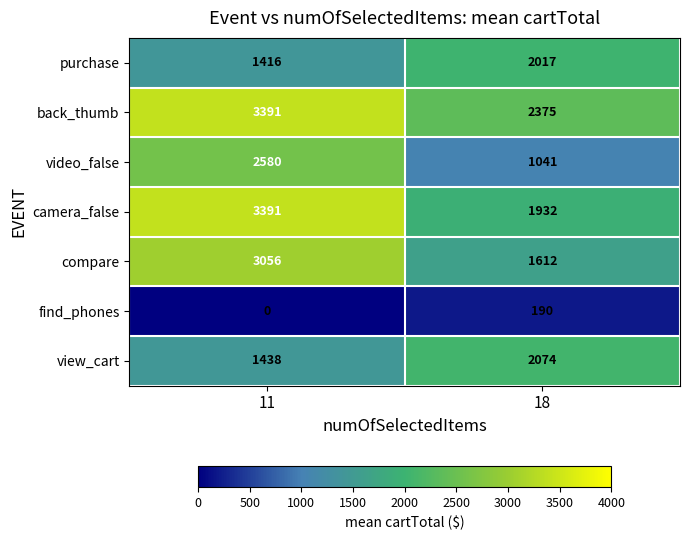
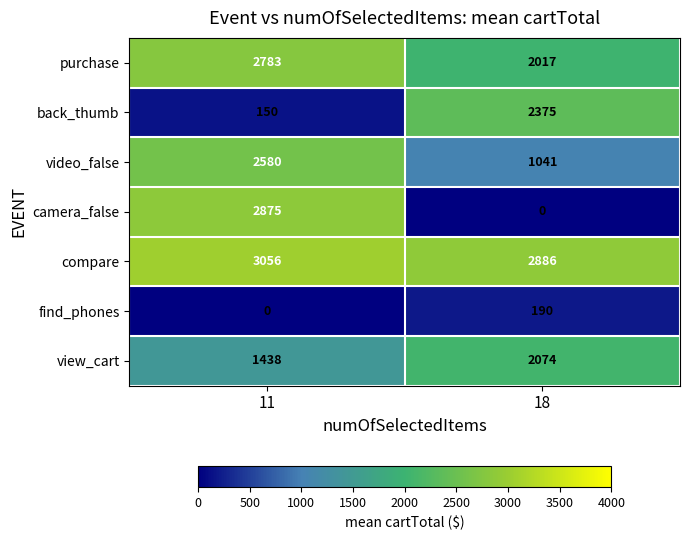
  {
    "purchase": {
-     "11": 1416,
+     "11": 2783,
      "18": 2017
    },
    "back_thumb": {
-     "11": 3391,
+     "11": 150,
      "18": 2375
    },
    "video_false": {
      "11": 2580,
      "18": 1041
    },
    "camera_false": {
-     "11": 3391,
-     "18": 1932
+     "11": 2875,
+     "18": 0
    },
    "compare": {
      "11": 3056,
-     "18": 1612
+     "18": 2886
    },
    "find_phones": {
      "11": 0,
      "18": 190
    },
    "view_cart": {
      "11": 1438,
      "18": 2074
    }
  }
